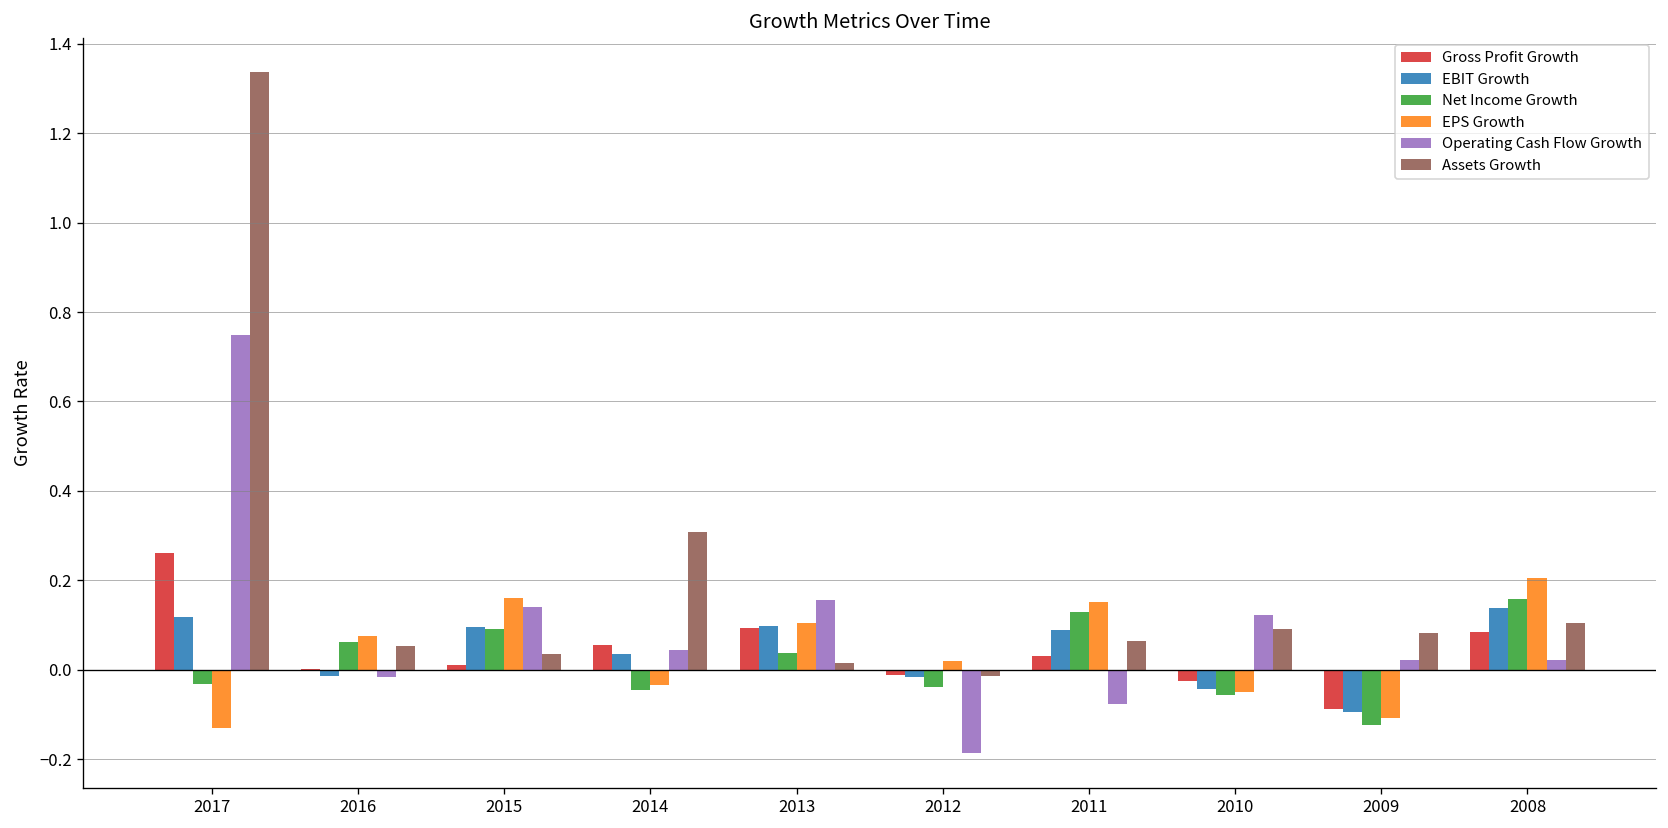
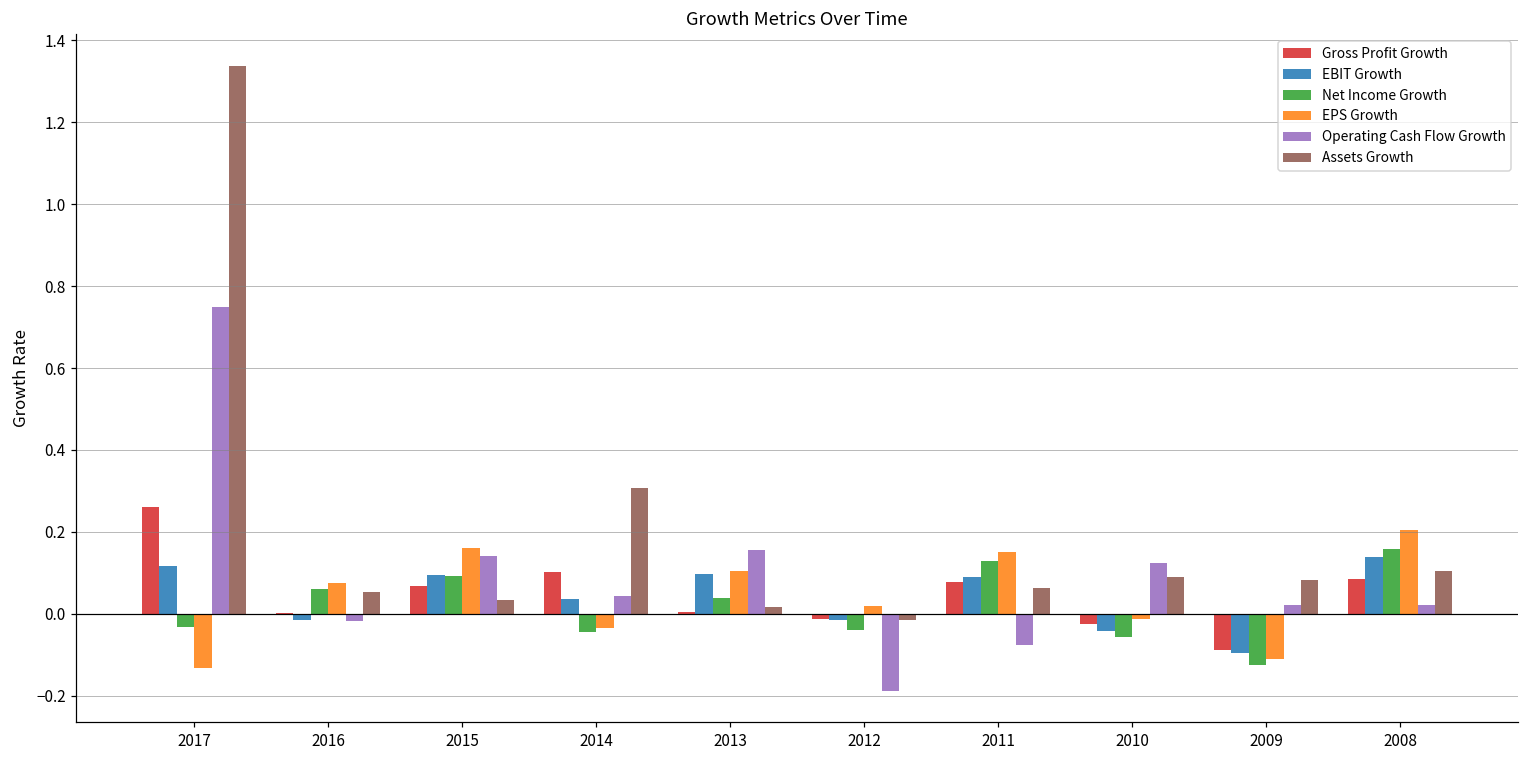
  {
    "Gross Profit Growth": {
      "2017": 0.26,
-     "2015": 0.01,
-     "2014": 0.06,
-     "2013": 0.09,
+     "2015": 0.07,
+     "2014": 0.10,
+     "2013": 0.01,
      "2012": -0.01,
-     "2011": 0.03,
+     "2011": 0.08,
      "2010": -0.02,
      "2009": -0.09,
      "2008": 0.08
    },
    "EBIT Growth": {
      "2017": 0.12,
      "2016": -0.01,
      "2015": 0.09,
      "2014": 0.04,
      "2013": 0.10,
      "2012": -0.02,
      "2011": 0.09,
      "2010": -0.04,
      "2009": -0.10,
      "2008": 0.14
    },
    "Net Income Growth": {
      "2017": -0.03,
      "2016": 0.06,
      "2015": 0.09,
      "2014": -0.04,
      "2013": 0.04,
      "2012": -0.04,
      "2011": 0.13,
      "2010": -0.06,
      "2009": -0.12,
      "2008": 0.16
    },
    "EPS Growth": {
      "2017": -0.13,
      "2016": 0.08,
      "2015": 0.16,
      "2014": -0.03,
      "2013": 0.11,
      "2012": 0.02,
      "2011": 0.15,
-     "2010": -0.05,
+     "2010": -0.01,
      "2009": -0.11,
      "2008": 0.21
    },
    "Operating Cash Flow Growth": {
      "2017": 0.75,
      "2016": -0.02,
      "2015": 0.14,
      "2014": 0.04,
      "2013": 0.16,
      "2012": -0.19,
      "2011": -0.08,
      "2010": 0.12,
      "2009": 0.02,
      "2008": 0.02
    },
    "Assets Growth": {
      "2017": 1.34,
      "2016": 0.05,
      "2015": 0.03,
      "2014": 0.31,
      "2013": 0.02,
      "2012": -0.01,
      "2011": 0.06,
      "2010": 0.09,
      "2009": 0.08,
      "2008": 0.11
    }
  }
